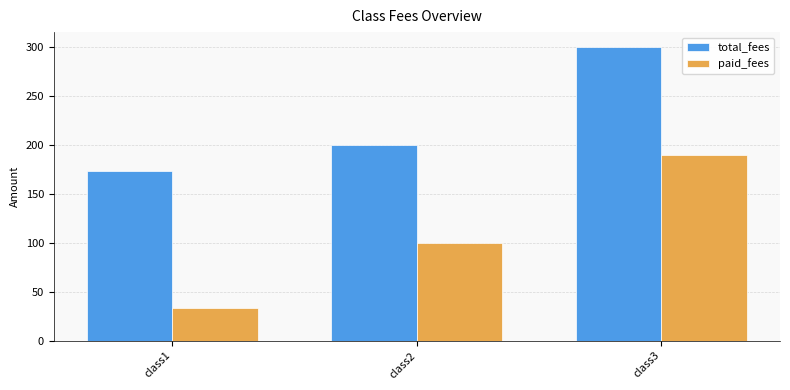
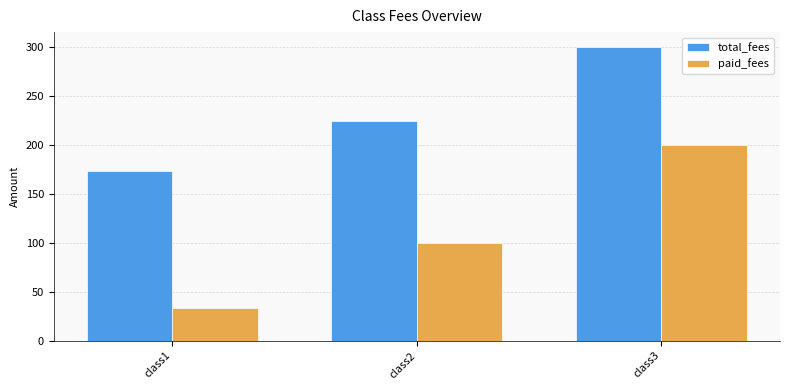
  {
    "total_fees": {
      "class1": 170,
-     "class2": 200,
+     "class2": 220,
      "class3": 300
    },
    "paid_fees": {
      "class1": 30,
      "class2": 100,
-     "class3": 190
+     "class3": 200
    }
  }
